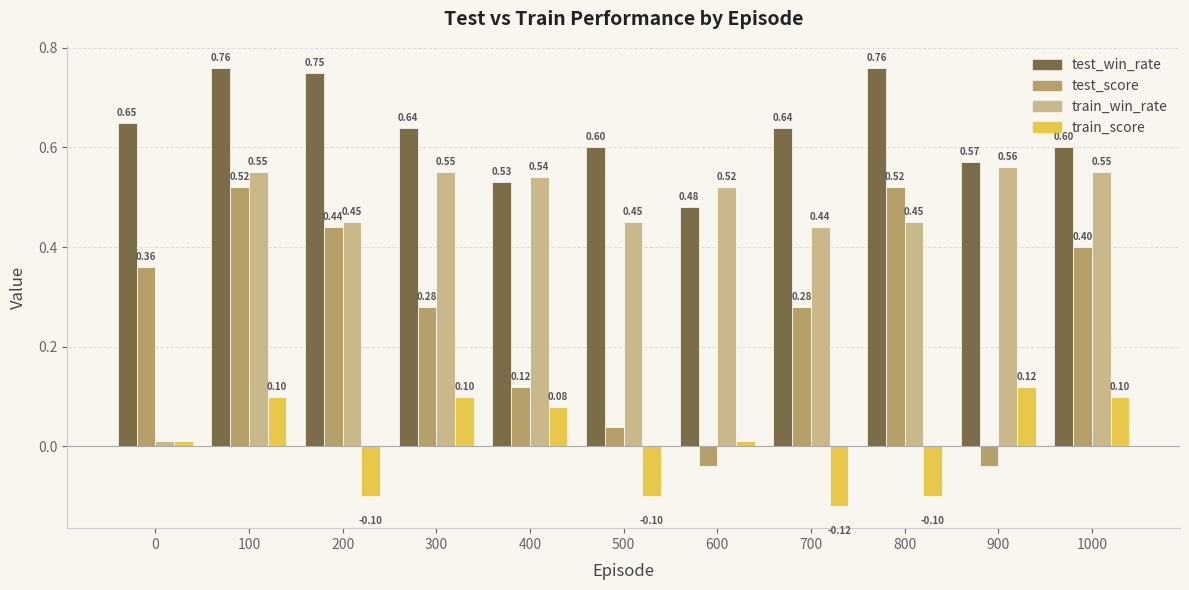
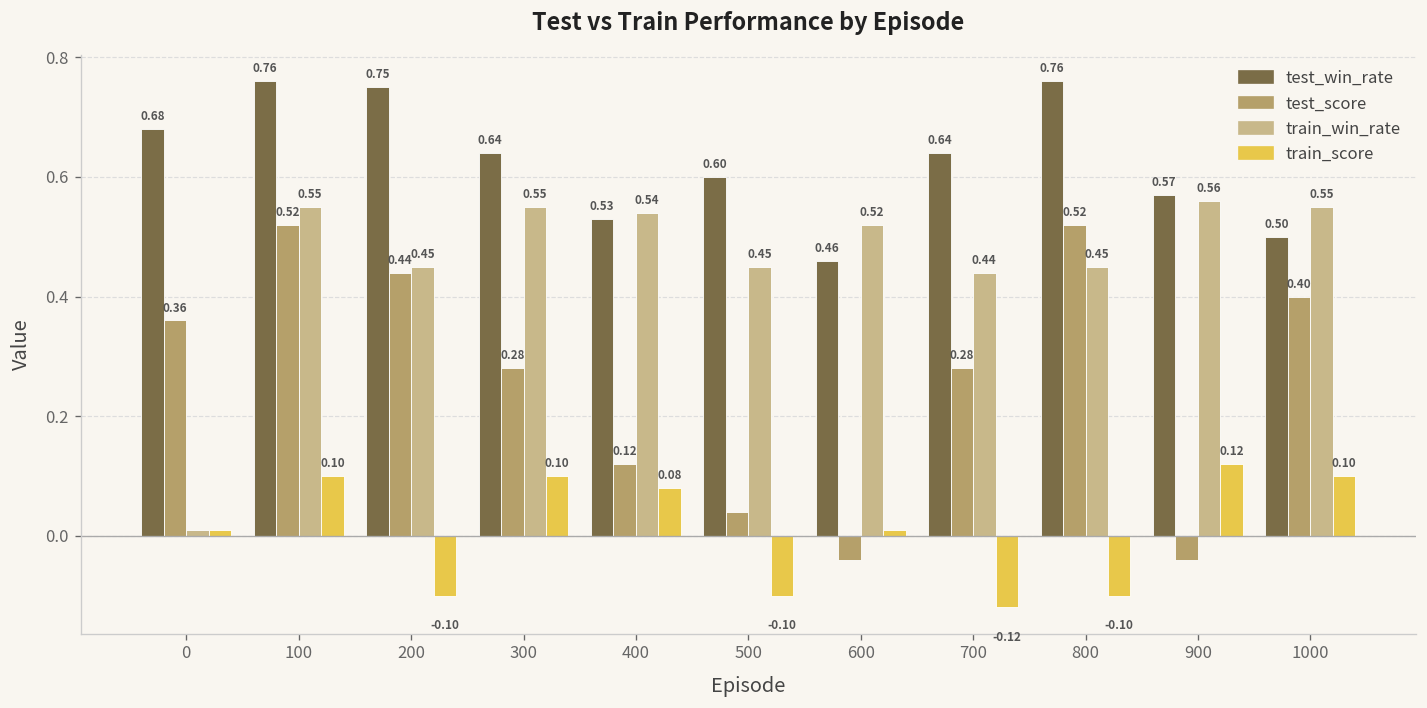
  {
    "test_win_rate": {
-     "0": 0.65,
+     "0": 0.68,
      "100": 0.76,
      "200": 0.75,
      "300": 0.64,
      "400": 0.53,
      "500": 0.60,
-     "600": 0.48,
+     "600": 0.46,
      "700": 0.64,
      "800": 0.76,
      "900": 0.57,
-     "1000": 0.60
+     "1000": 0.50
    },
    "train_score": {
      "100": 0.10,
      "200": -0.10,
      "300": 0.10,
      "400": 0.08,
      "500": -0.10,
      "700": -0.12,
      "800": -0.10,
      "900": 0.12,
      "1000": 0.10
    }
  }
